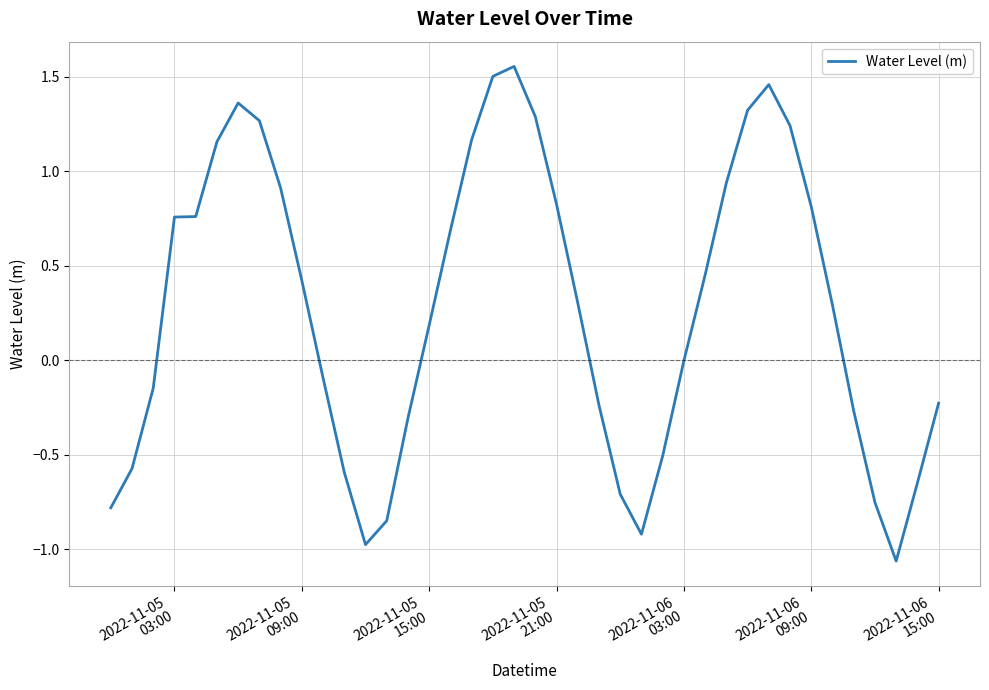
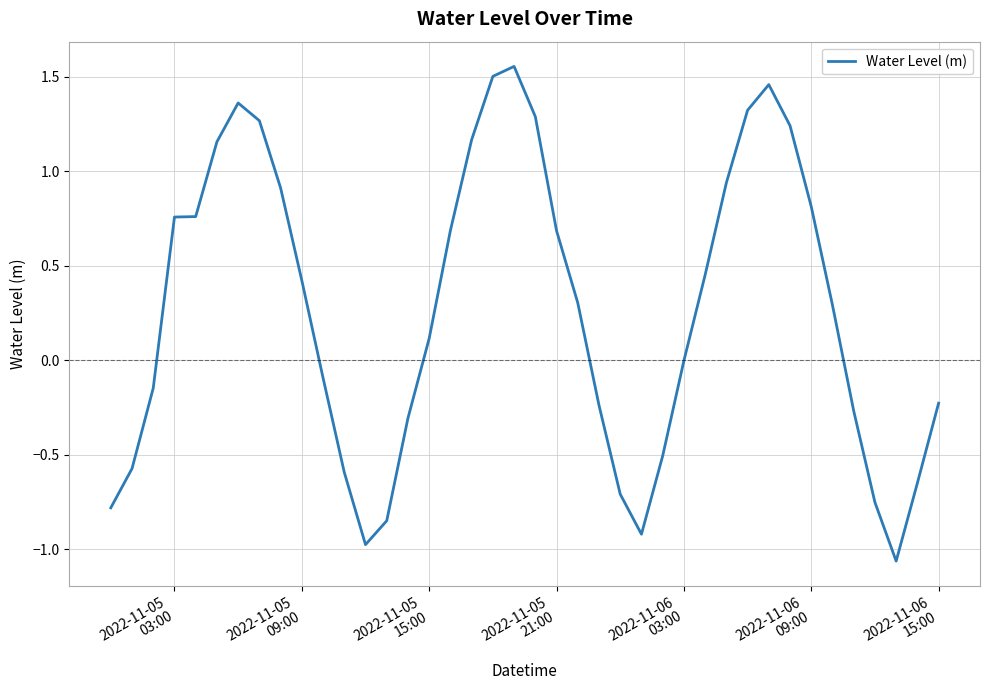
  {
    "2022-11-05 03:00": 0.76,
    "2022-11-05 09:00": 0.42,
-   "2022-11-05 15:00": 0.19,
-   "2022-11-05 21:00": 0.82,
+   "2022-11-05 15:00": 0.12,
+   "2022-11-05 21:00": 0.69,
    "2022-11-06 03:00": 0.00,
    "2022-11-06 09:00": 0.81,
    "2022-11-06 15:00": -0.23
  }
